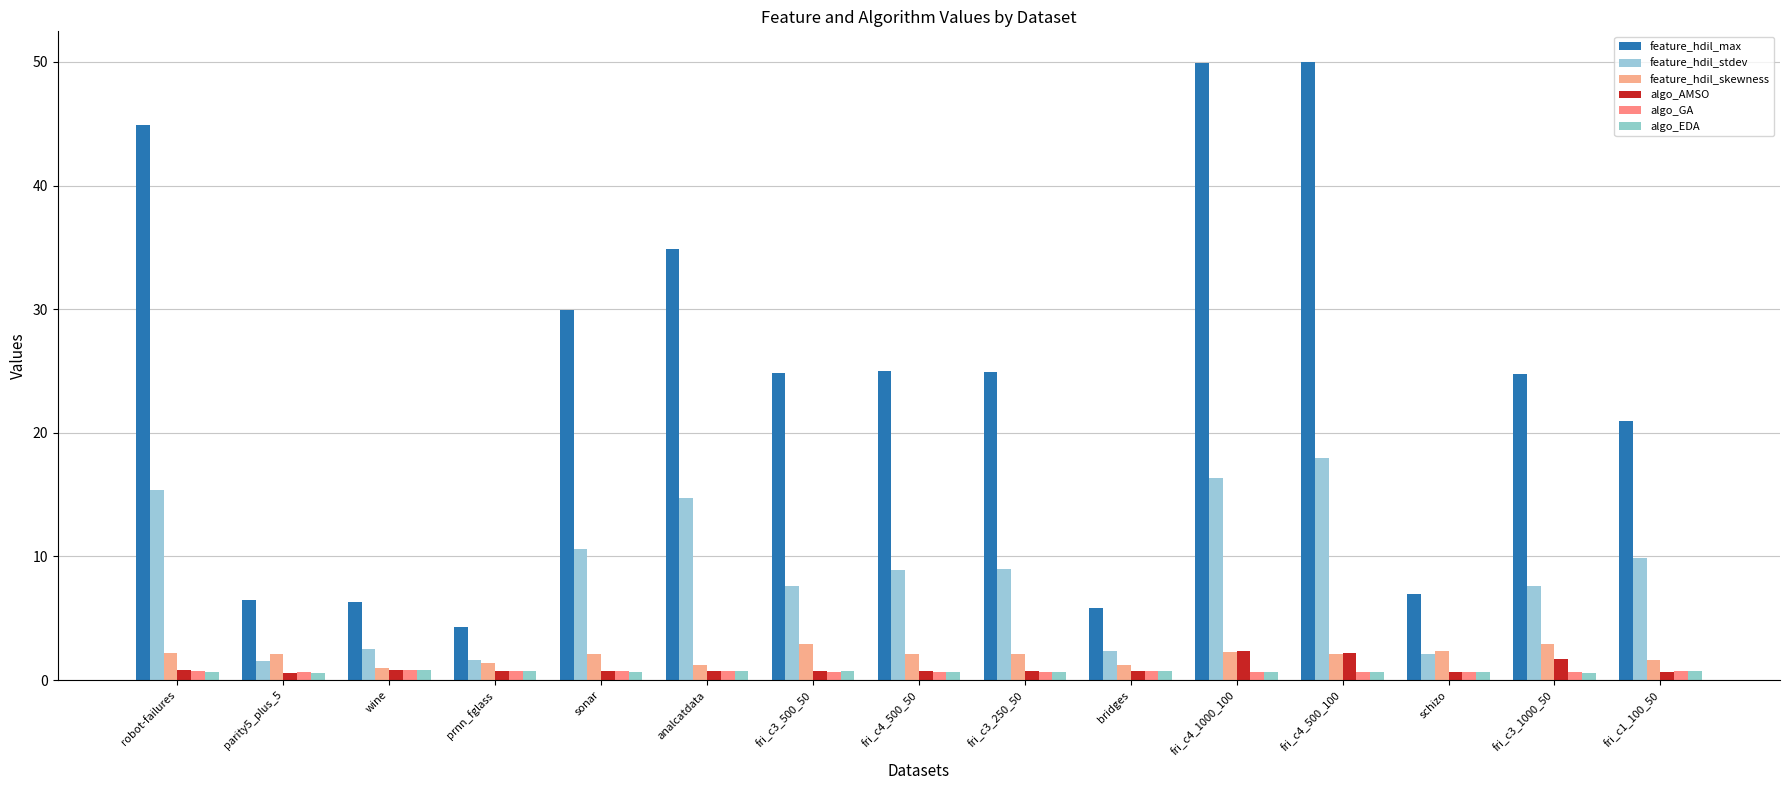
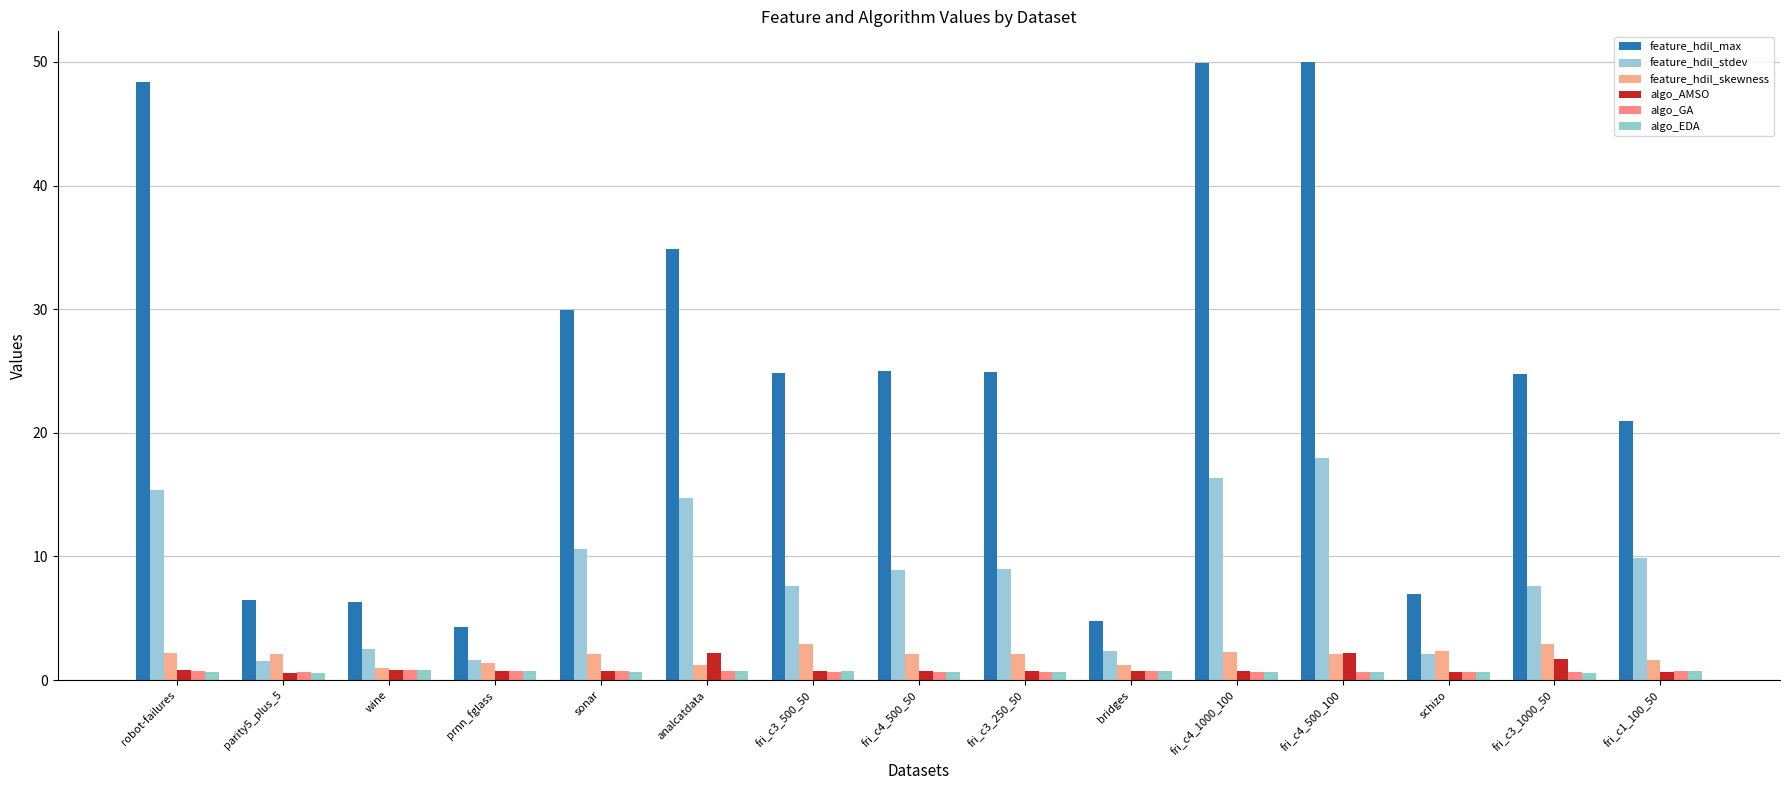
  {
    "feature_hdil_max": {
-     "robot-failures": 44.9,
+     "robot-failures": 48.4,
      "parity5_plus_5": 6.4,
      "wine": 6.3,
      "prnn_fglass": 4.3,
      "sonar": 29.9,
      "analcatdata": 34.9,
      "fri_c3_500_50": 24.9,
      "fri_c4_500_50": 25.0,
      "fri_c3_250_50": 25.0,
-     "bridges": 5.8,
+     "bridges": 4.8,
      "fri_c4_1000_100": 49.9,
      "fri_c4_500_100": 50.0,
      "schizo": 7.0,
      "fri_c3_1000_50": 24.8,
      "fri_c1_100_50": 21.0
    },
    "algo_AMSO": {
      "robot-failures": 0.8,
      "parity5_plus_5": 0.6,
      "wine": 0.9,
      "prnn_fglass": 0.8,
      "sonar": 0.7,
-     "analcatdata": 0.7,
+     "analcatdata": 2.2,
      "fri_c3_500_50": 0.8,
      "fri_c4_500_50": 0.7,
      "fri_c3_250_50": 0.7,
      "bridges": 0.7,
-     "fri_c4_1000_100": 2.4,
+     "fri_c4_1000_100": 0.8,
      "fri_c4_500_100": 2.2,
      "schizo": 0.7,
      "fri_c3_1000_50": 1.7,
      "fri_c1_100_50": 0.7
    }
  }
